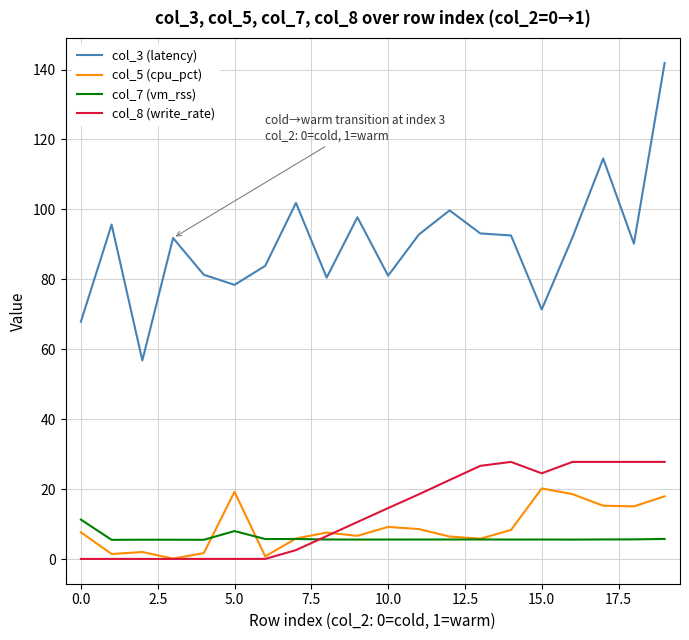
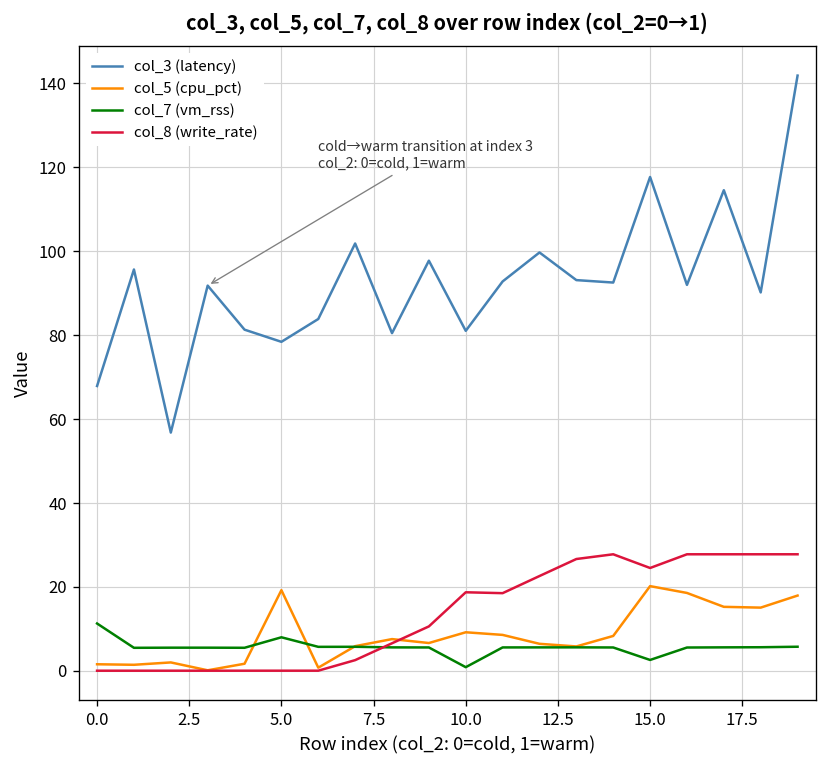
  {
    "col_3 (latency)": {
      "0.0": 68,
      "5.0": 78,
      "10.0": 81,
-     "15.0": 71
+     "15.0": 118
    },
    "col_5 (cpu_pct)": {
-     "0.0": 8,
+     "0.0": 2,
      "5.0": 19,
      "10.0": 9,
      "15.0": 20
    },
    "col_7 (vm_rss)": {
      "0.0": 11,
      "5.0": 8,
-     "10.0": 6,
-     "15.0": 6
+     "10.0": 1,
+     "15.0": 3
    },
    "col_8 (write_rate)": {
      "0.0": 0,
      "5.0": 0,
-     "10.0": 15,
+     "10.0": 19,
      "15.0": 25
    }
  }
